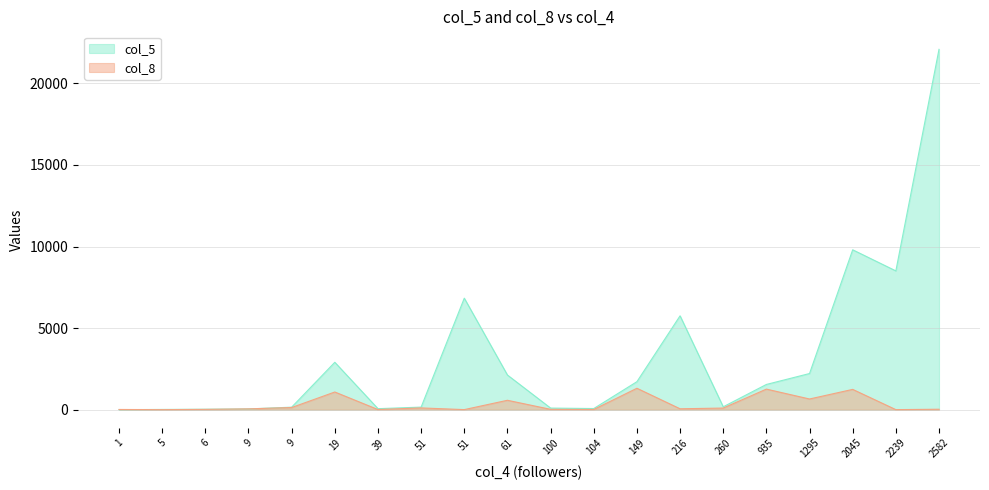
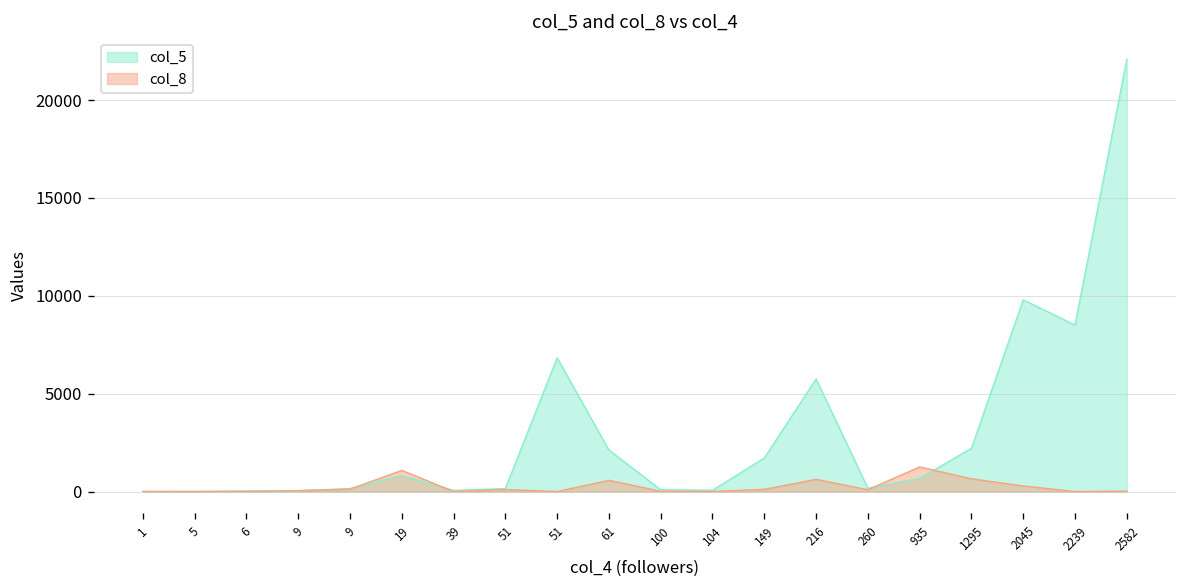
  {
    "col_5": {
-     "19": 2900,
+     "19": 800,
      "61": 2100,
      "149": 1700,
      "216": 5800,
-     "935": 1500,
+     "935": 700,
      "1295": 2200,
      "2045": 9800,
      "2239": 8500,
      "2582": 22100
    },
    "col_8": {
      "19": 1100,
      "61": 600,
-     "149": 1300,
-     "216": 100,
+     "149": 100,
+     "216": 600,
      "935": 1300,
      "1295": 700,
-     "2045": 1200,
+     "2045": 300,
      "2239": 0,
      "2582": 0
    }
  }
